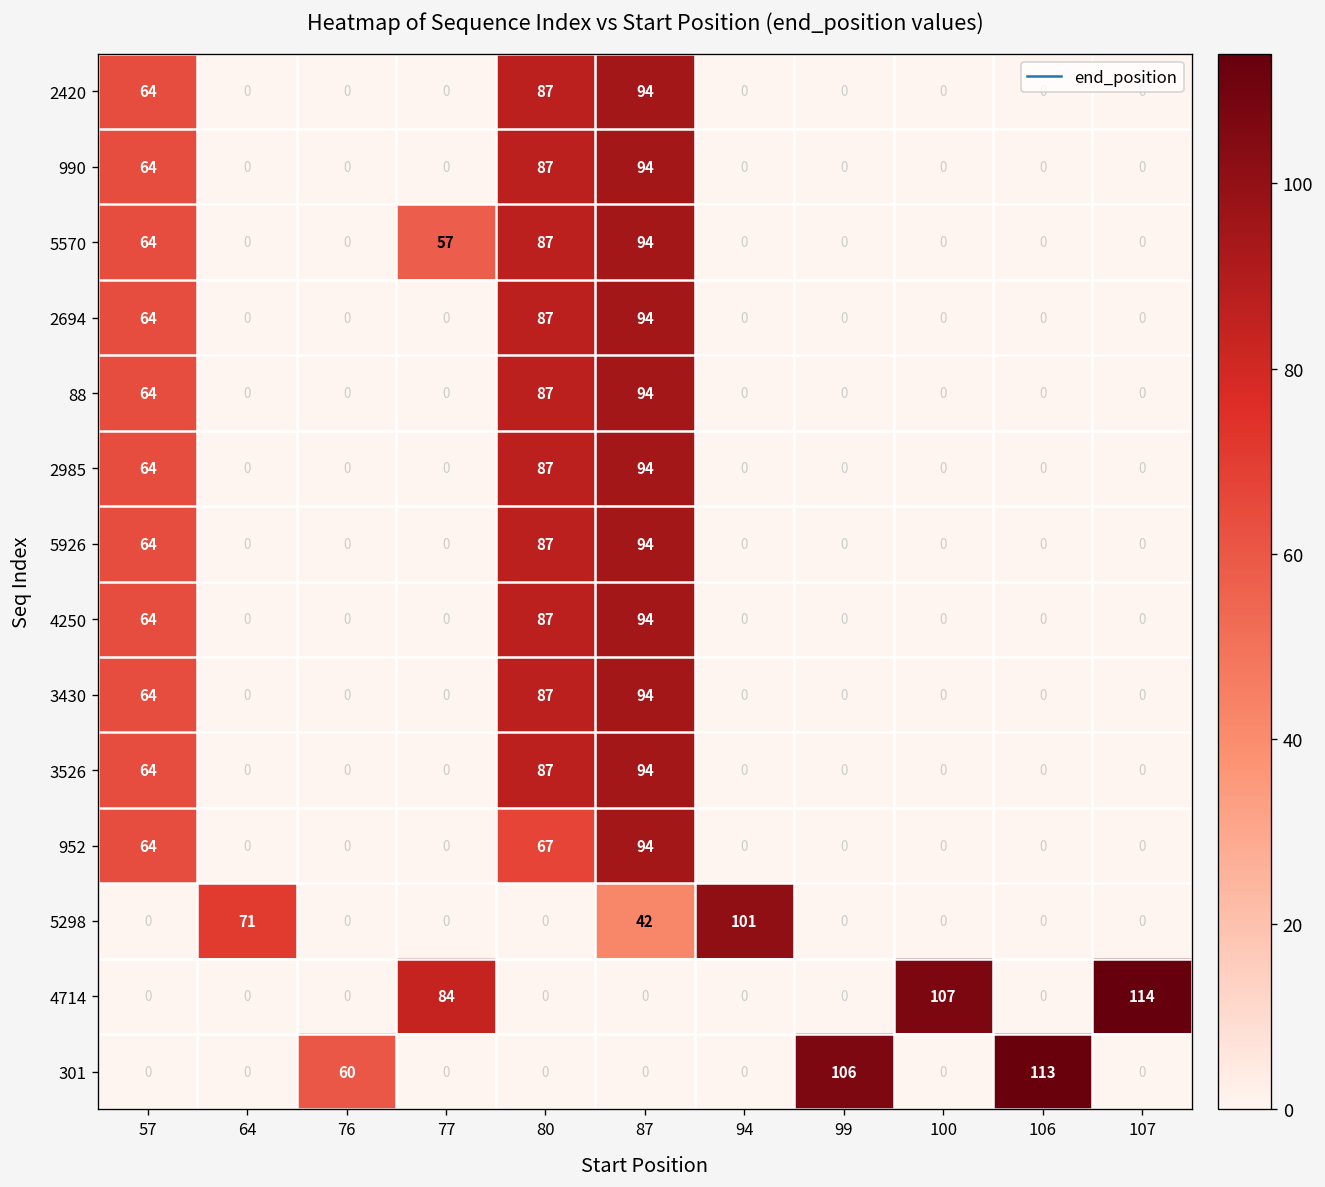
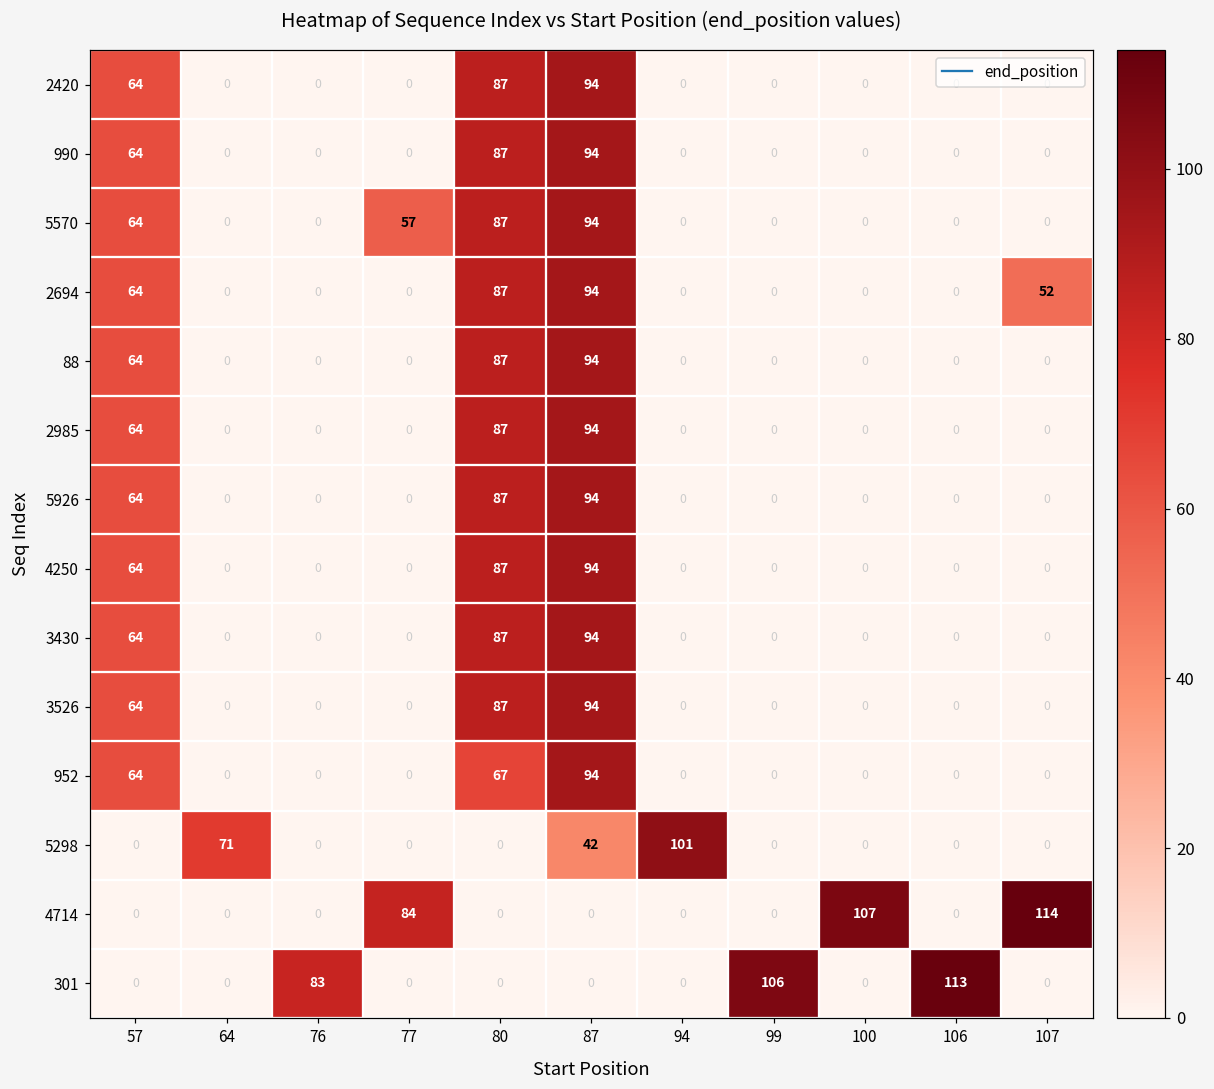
  {
    "2420": {
      "57": 64,
      "64": 0,
      "76": 0,
      "77": 0,
      "80": 87,
      "87": 94,
      "94": 0,
      "99": 0,
      "100": 0
    },
    "990": {
      "57": 64,
      "64": 0,
      "76": 0,
      "77": 0,
      "80": 87,
      "87": 94,
      "94": 0,
      "99": 0,
      "100": 0,
      "106": 0,
      "107": 0
    },
    "5570": {
      "57": 64,
      "64": 0,
      "76": 0,
      "77": 57,
      "80": 87,
      "87": 94,
      "94": 0,
      "99": 0,
      "100": 0,
      "106": 0,
      "107": 0
    },
    "2694": {
      "57": 64,
      "64": 0,
      "76": 0,
      "77": 0,
      "80": 87,
      "87": 94,
      "94": 0,
      "99": 0,
      "100": 0,
      "106": 0,
-     "107": 0
+     "107": 52
    },
    "88": {
      "57": 64,
      "64": 0,
      "76": 0,
      "77": 0,
      "80": 87,
      "87": 94,
      "94": 0,
      "99": 0,
      "100": 0,
      "106": 0,
      "107": 0
    },
    "2985": {
      "57": 64,
      "64": 0,
      "76": 0,
      "77": 0,
      "80": 87,
      "87": 94,
      "94": 0,
      "99": 0,
      "100": 0,
      "106": 0,
      "107": 0
    },
    "5926": {
      "57": 64,
      "64": 0,
      "76": 0,
      "77": 0,
      "80": 87,
      "87": 94,
      "94": 0,
      "99": 0,
      "100": 0,
      "106": 0,
      "107": 0
    },
    "4250": {
      "57": 64,
      "64": 0,
      "76": 0,
      "77": 0,
      "80": 87,
      "87": 94,
      "94": 0,
      "99": 0,
      "100": 0,
      "106": 0,
      "107": 0
    },
    "3430": {
      "57": 64,
      "64": 0,
      "76": 0,
      "77": 0,
      "80": 87,
      "87": 94,
      "94": 0,
      "99": 0,
      "100": 0,
      "106": 0,
      "107": 0
    },
    "3526": {
      "57": 64,
      "64": 0,
      "76": 0,
      "77": 0,
      "80": 87,
      "87": 94,
      "94": 0,
      "99": 0,
      "100": 0,
      "106": 0,
      "107": 0
    },
    "952": {
      "57": 64,
      "64": 0,
      "76": 0,
      "77": 0,
      "80": 67,
      "87": 94,
      "94": 0,
      "99": 0,
      "100": 0,
      "106": 0,
      "107": 0
    },
    "5298": {
      "57": 0,
      "64": 71,
      "76": 0,
      "77": 0,
      "80": 0,
      "87": 42,
      "94": 101,
      "99": 0,
      "100": 0,
      "106": 0,
      "107": 0
    },
    "4714": {
      "57": 0,
      "64": 0,
      "76": 0,
      "77": 84,
      "80": 0,
      "87": 0,
      "94": 0,
      "99": 0,
      "100": 107,
      "106": 0,
      "107": 114
    },
    "301": {
      "57": 0,
      "64": 0,
-     "76": 60,
+     "76": 83,
      "77": 0,
      "80": 0,
      "87": 0,
      "94": 0,
      "99": 106,
      "100": 0,
      "106": 113,
      "107": 0
    }
  }
